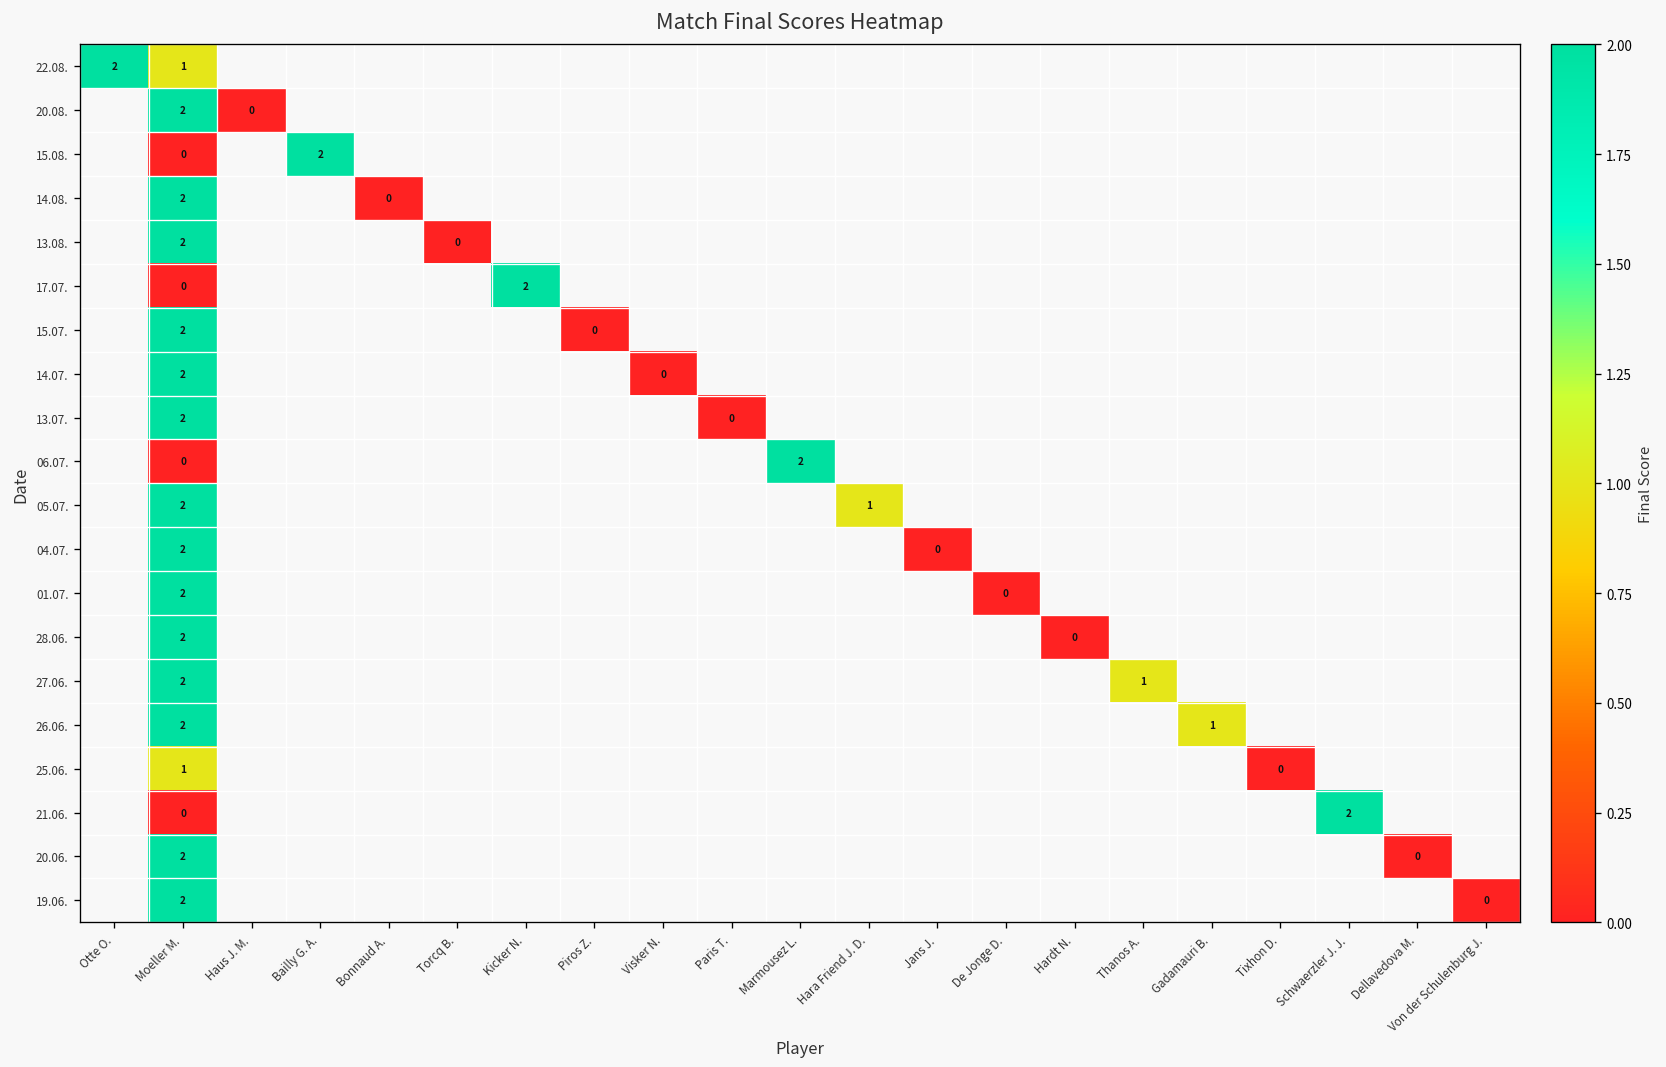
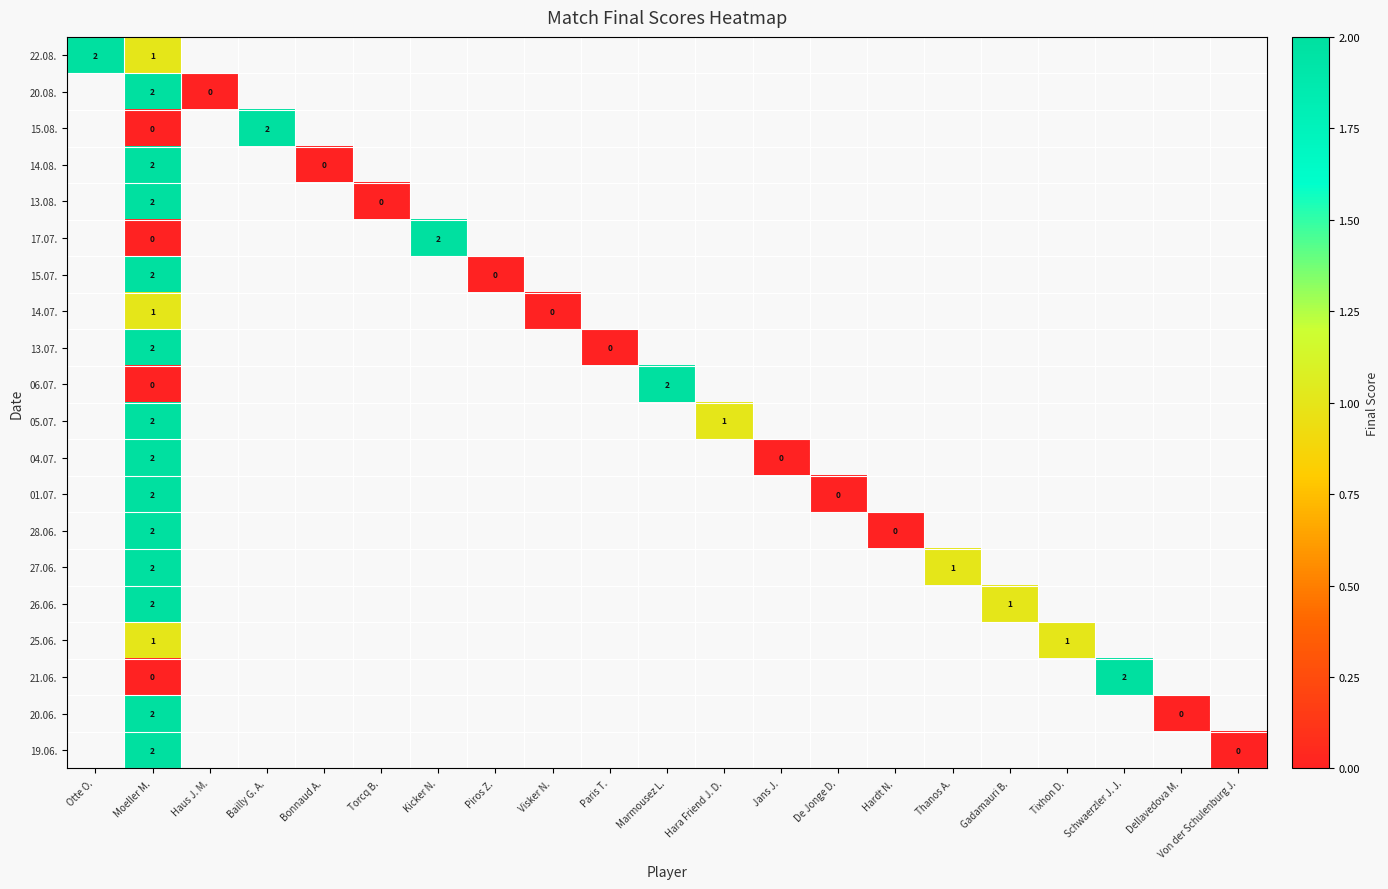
  {
    "22.08.": {
      "Otte O.": 2,
      "Moeller M.": 1
    },
    "20.08.": {
      "Moeller M.": 2,
      "Haus J. M.": 0
    },
    "15.08.": {
      "Moeller M.": 0,
      "Bailly G. A.": 2
    },
    "14.08.": {
      "Moeller M.": 2,
      "Bonnaud A.": 0
    },
    "13.08.": {
      "Moeller M.": 2,
      "Torcq B.": 0
    },
    "17.07.": {
      "Moeller M.": 0,
      "Kicker N.": 2
    },
    "15.07.": {
      "Moeller M.": 2,
      "Piros Z.": 0
    },
    "14.07.": {
-     "Moeller M.": 2,
+     "Moeller M.": 1,
      "Visker N.": 0
    },
    "13.07.": {
      "Moeller M.": 2,
      "Paris T.": 0
    },
    "06.07.": {
      "Moeller M.": 0,
      "Marmousez L.": 2
    },
    "05.07.": {
      "Moeller M.": 2,
      "Hara Friend J. D.": 1
    },
    "04.07.": {
      "Moeller M.": 2,
      "Jans J.": 0
    },
    "01.07.": {
      "Moeller M.": 2,
      "De Jonge D.": 0
    },
    "28.06.": {
      "Moeller M.": 2,
      "Hardt N.": 0
    },
    "27.06.": {
      "Moeller M.": 2,
      "Thanos A.": 1
    },
    "26.06.": {
      "Moeller M.": 2,
      "Gadamauri B.": 1
    },
    "25.06.": {
      "Moeller M.": 1,
-     "Tixhon D.": 0
+     "Tixhon D.": 1
    },
    "21.06.": {
      "Moeller M.": 0,
      "Schwaerzler J. J.": 2
    },
    "20.06.": {
      "Moeller M.": 2,
      "Dellavedova M.": 0
    },
    "19.06.": {
      "Moeller M.": 2,
      "Von der Schulenburg J.": 0
    }
  }
